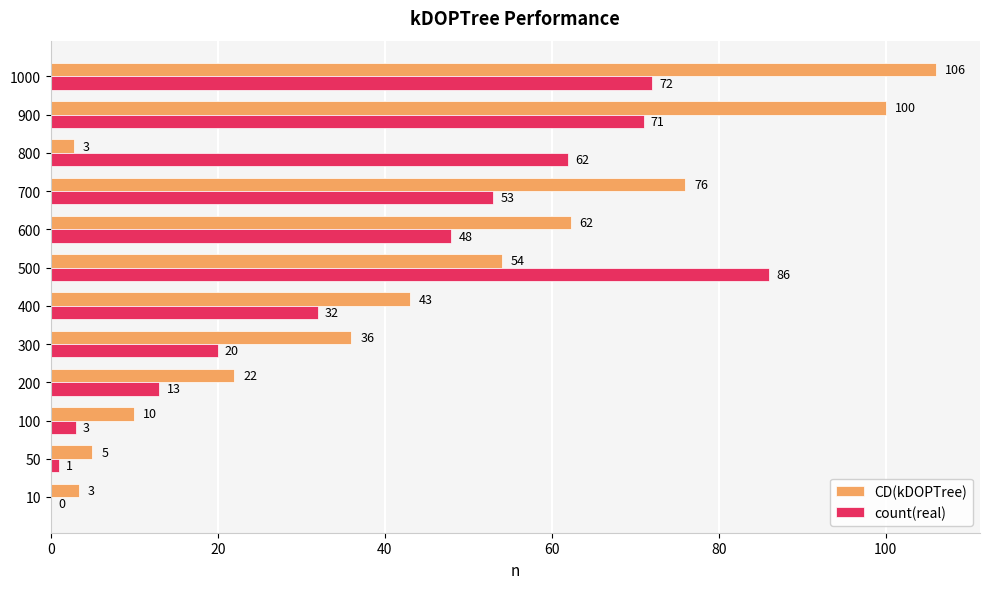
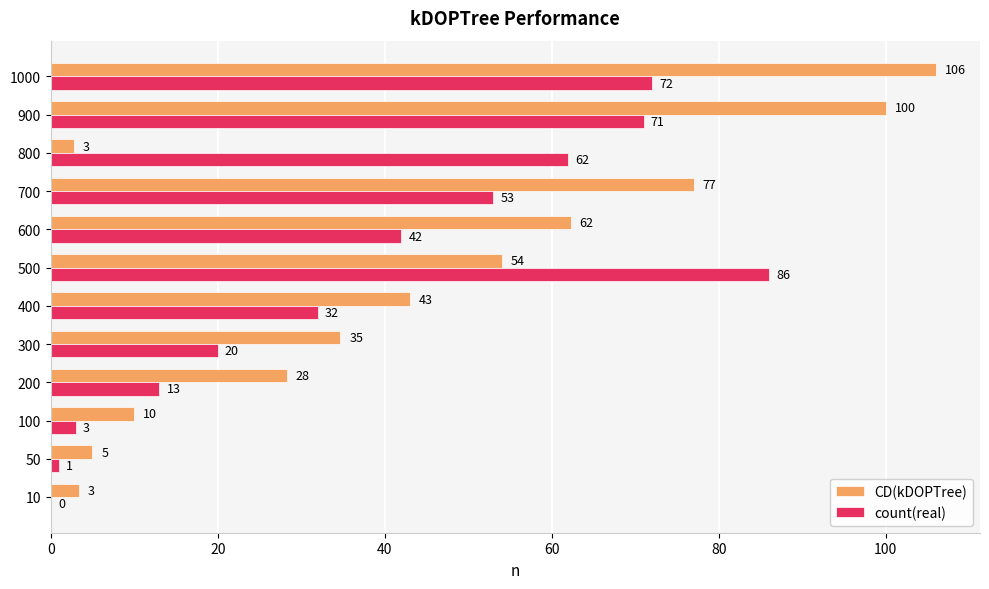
  {
    "CD(kDOPTree)": {
      "1000": 106,
      "900": 100,
      "800": 3,
-     "700": 76,
+     "700": 77,
      "600": 62,
      "500": 54,
      "400": 43,
-     "300": 36,
-     "200": 22,
+     "300": 35,
+     "200": 28,
      "100": 10,
      "50": 5,
      "10": 3
    },
    "count(real)": {
      "1000": 72,
      "900": 71,
      "800": 62,
      "700": 53,
-     "600": 48,
+     "600": 42,
      "500": 86,
      "400": 32,
      "300": 20,
      "200": 13,
      "100": 3,
      "50": 1,
      "10": 0
    }
  }
